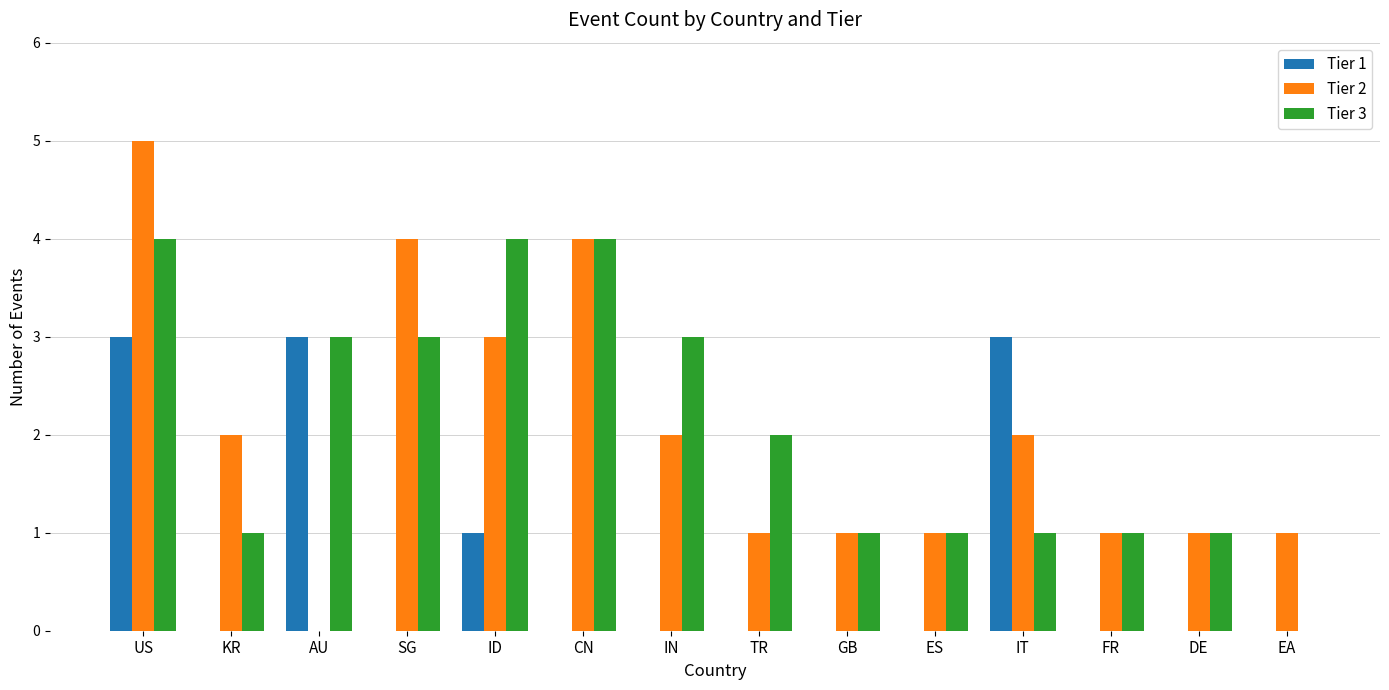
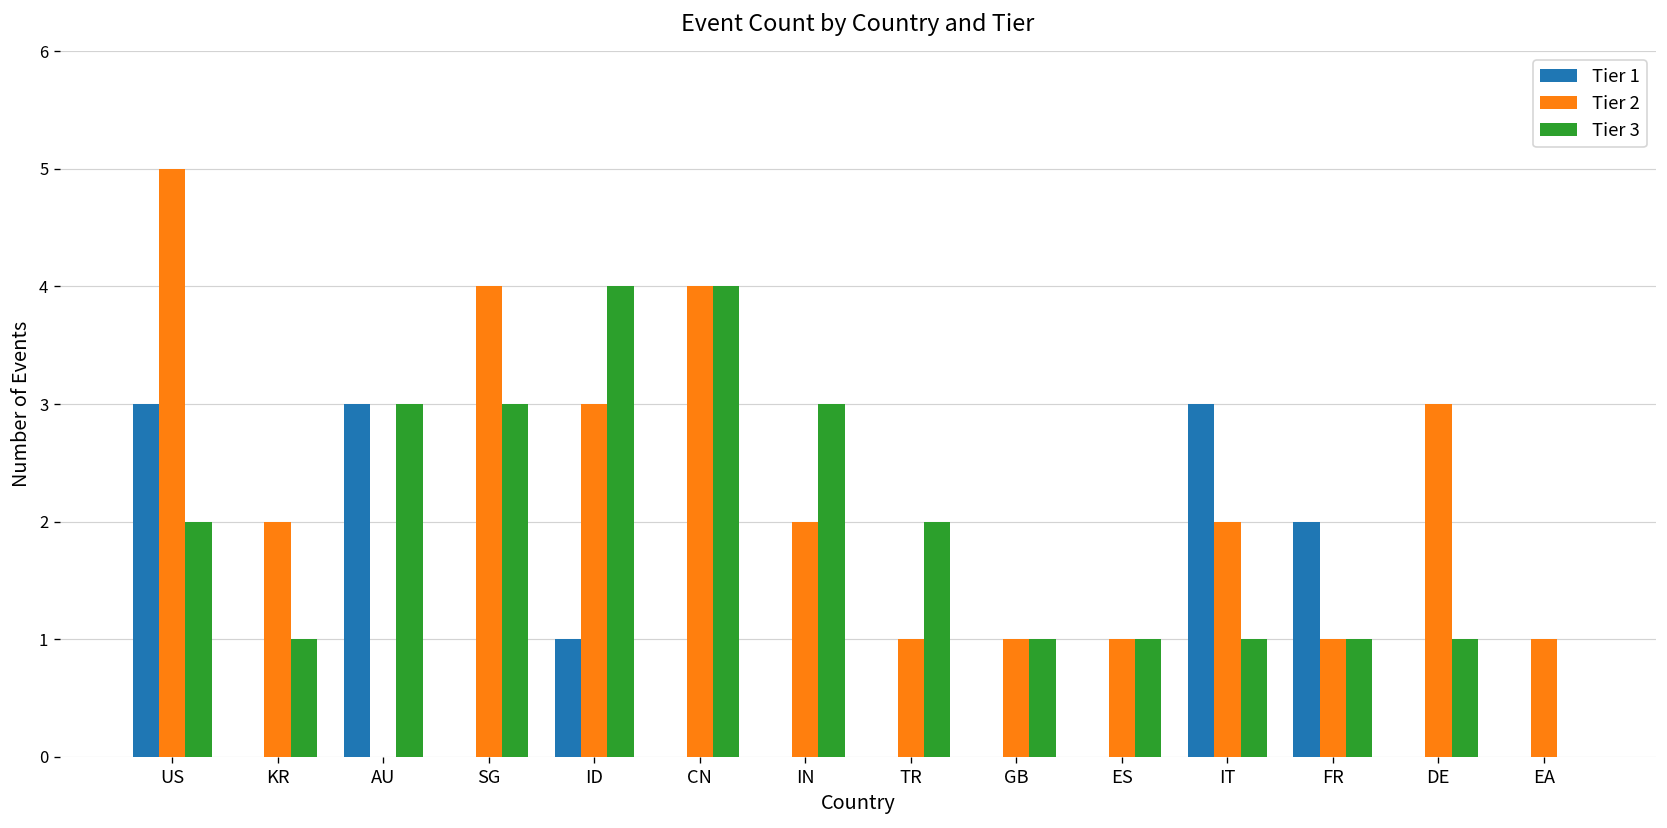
  {
    "Tier 1": {
      "US": 3,
      "KR": 0,
      "AU": 3,
      "SG": 0,
      "ID": 1,
      "CN": 0,
      "IN": 0,
      "TR": 0,
      "GB": 0,
      "ES": 0,
      "IT": 3,
-     "FR": 0,
+     "FR": 2,
      "DE": 0,
      "EA": 0
    },
    "Tier 2": {
      "US": 5,
      "KR": 2,
      "AU": 0,
      "SG": 4,
      "ID": 3,
      "CN": 4,
      "IN": 2,
      "TR": 1,
      "GB": 1,
      "ES": 1,
      "IT": 2,
      "FR": 1,
-     "DE": 1,
+     "DE": 3,
      "EA": 1
    },
    "Tier 3": {
-     "US": 4,
+     "US": 2,
      "KR": 1,
      "AU": 3,
      "SG": 3,
      "ID": 4,
      "CN": 4,
      "IN": 3,
      "TR": 2,
      "GB": 1,
      "ES": 1,
      "IT": 1,
      "FR": 1,
      "DE": 1,
      "EA": 0
    }
  }
